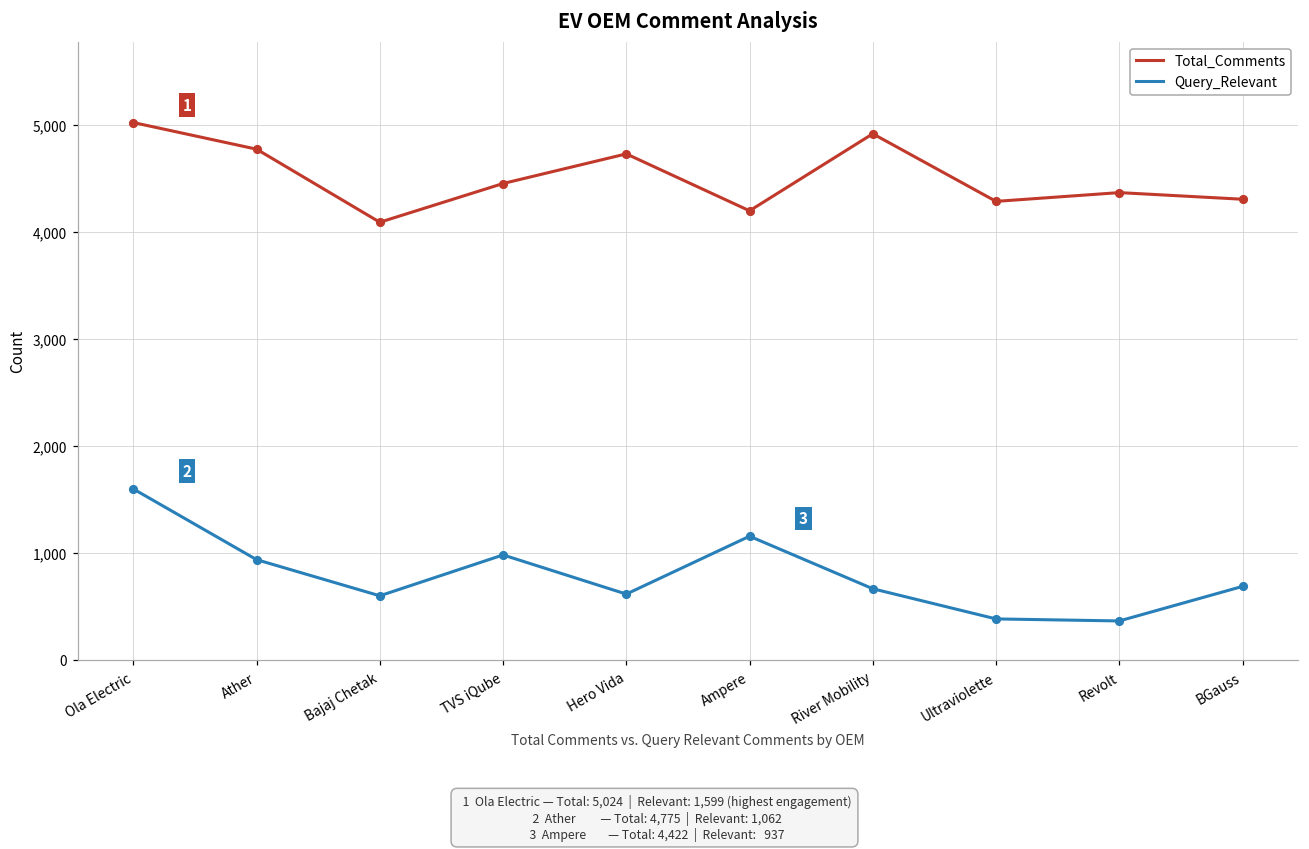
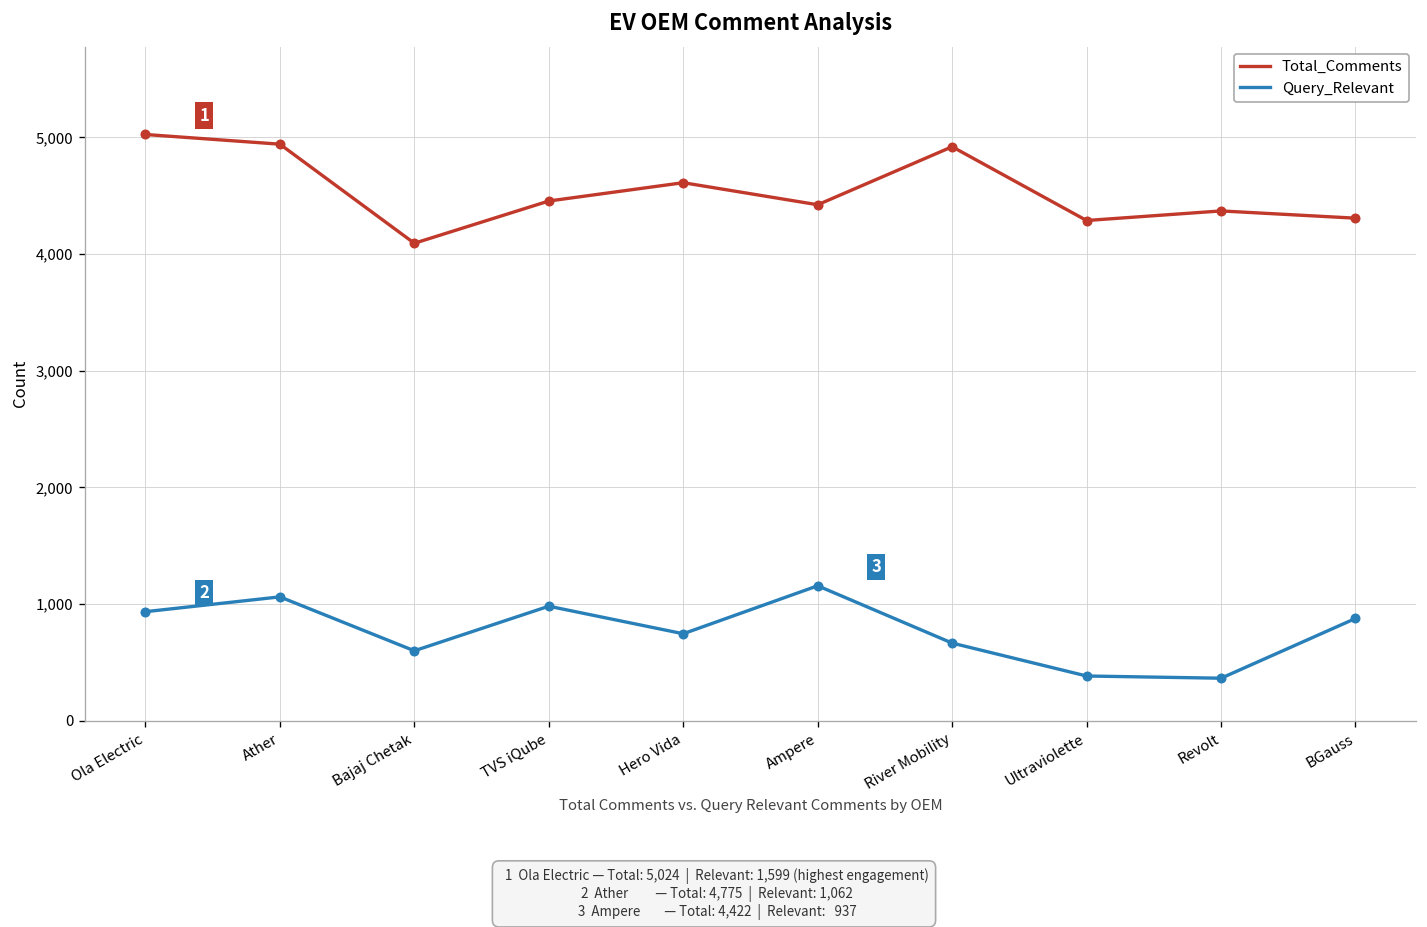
  {
    "Total_Comments": {
      "Ola Electric": "5,000",
-     "Ather": "4,800",
+     "Ather": "4,900",
      "Bajaj Chetak": "4,100",
      "TVS iQube": "4,500",
-     "Hero Vida": "4,700",
-     "Ampere": "4,200",
+     "Hero Vida": "4,600",
+     "Ampere": "4,400",
      "River Mobility": "4,900",
      "Ultraviolette": "4,300",
      "Revolt": "4,400",
      "BGauss": "4,300"
    },
    "Query_Relevant": {
-     "Ola Electric": "1,600",
-     "Ather": "900",
+     "Ola Electric": "900",
+     "Ather": "1,100",
      "Bajaj Chetak": "600",
      "TVS iQube": "1,000",
-     "Hero Vida": "600",
+     "Hero Vida": "700",
      "Ampere": "1,200",
      "River Mobility": "700",
      "Ultraviolette": "400",
      "Revolt": "400",
-     "BGauss": "700"
+     "BGauss": "900"
    }
  }
